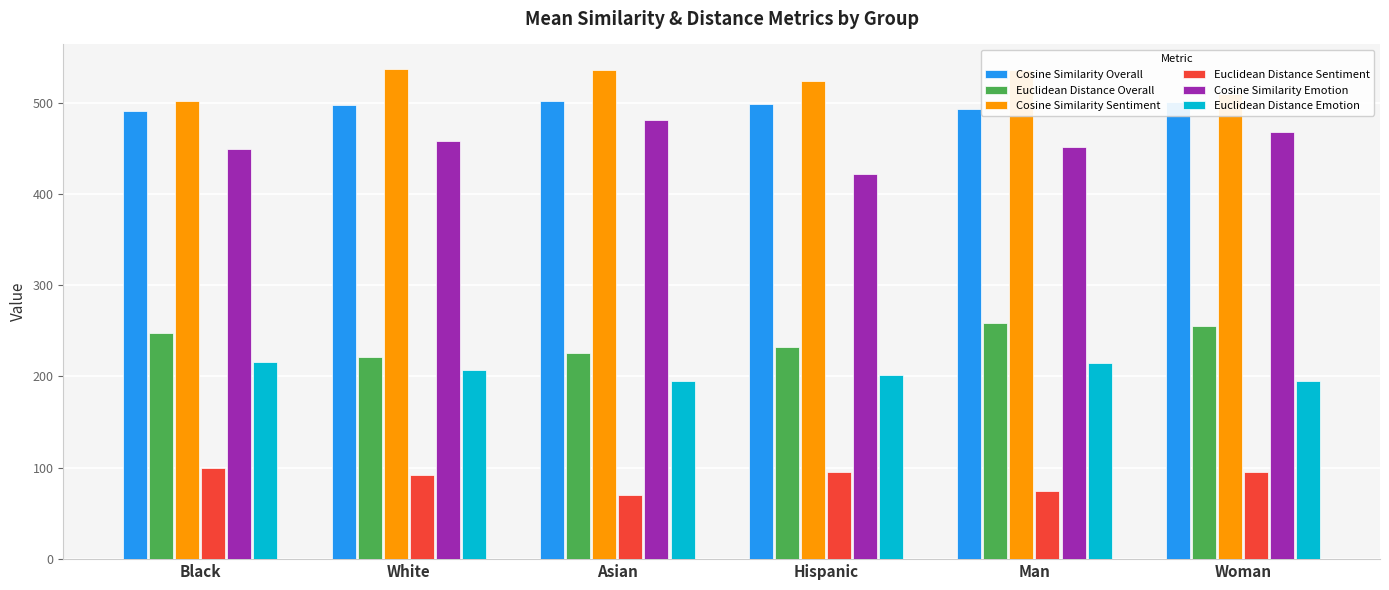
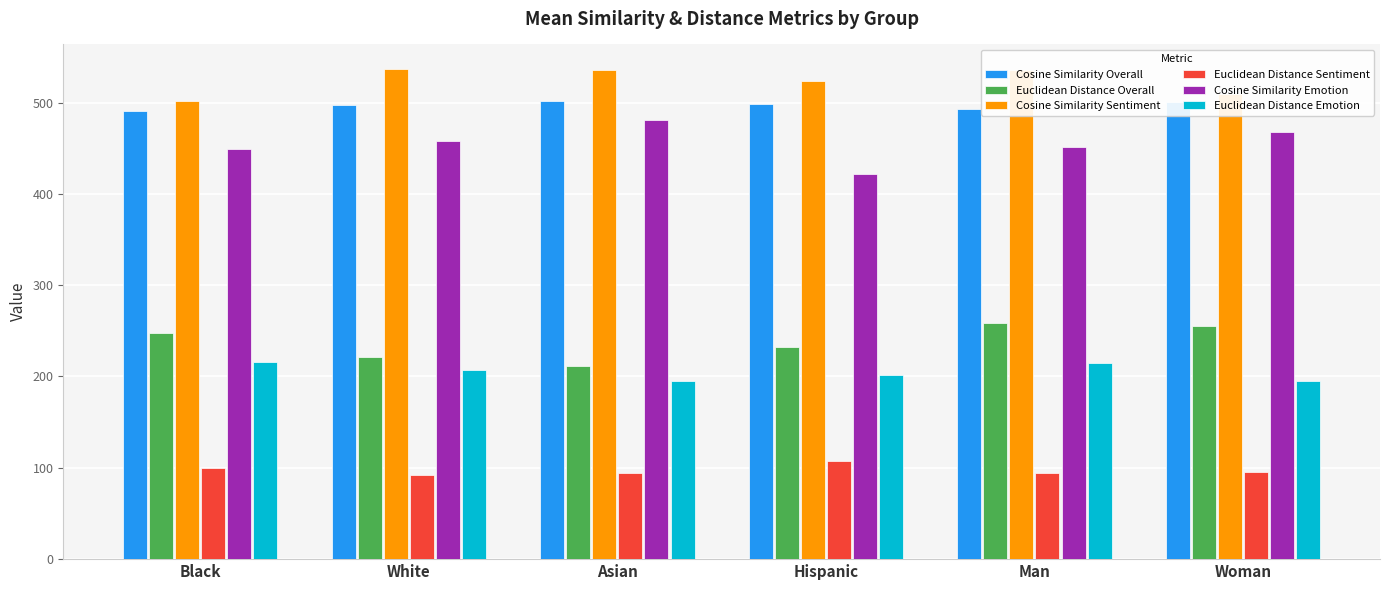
  {
    "Euclidean Distance Overall": {
      "Black": 250,
      "White": 220,
-     "Asian": 230,
+     "Asian": 210,
      "Hispanic": 230,
      "Man": 260,
      "Woman": 260
    },
    "Cosine Similarity Sentiment": {
      "Black": 500,
      "White": 540,
      "Asian": 540,
      "Hispanic": 520
    },
    "Euclidean Distance Sentiment": {
      "Black": 100,
      "White": 90,
-     "Asian": 70,
-     "Hispanic": 100,
-     "Man": 70,
+     "Asian": 90,
+     "Hispanic": 110,
+     "Man": 90,
      "Woman": 100
    },
    "Cosine Similarity Emotion": {
      "Black": 450,
      "White": 460,
      "Asian": 480,
      "Hispanic": 420,
      "Man": 450,
      "Woman": 470
    }
  }
